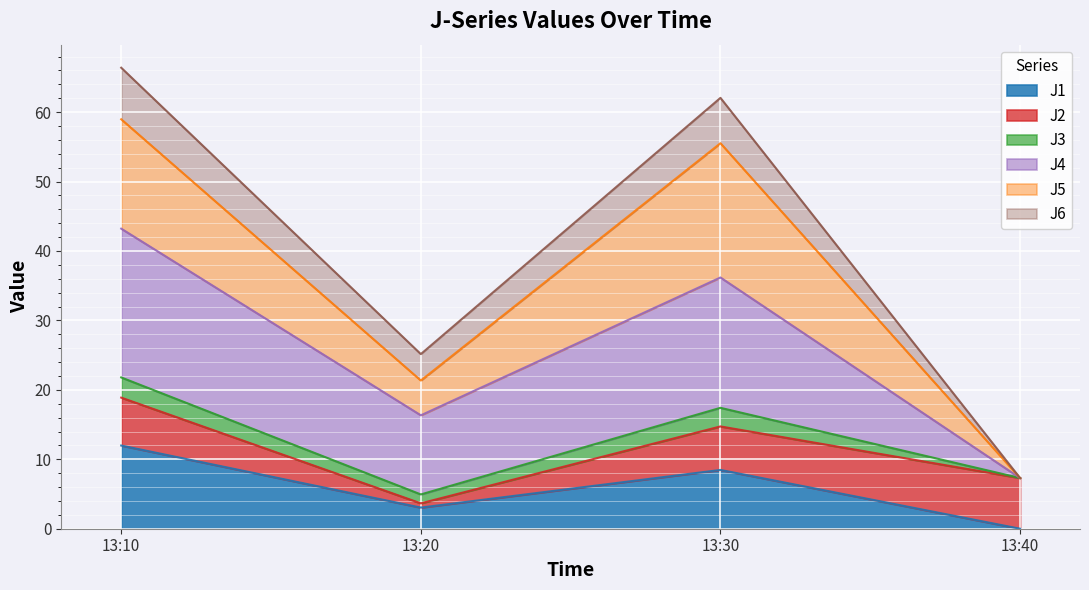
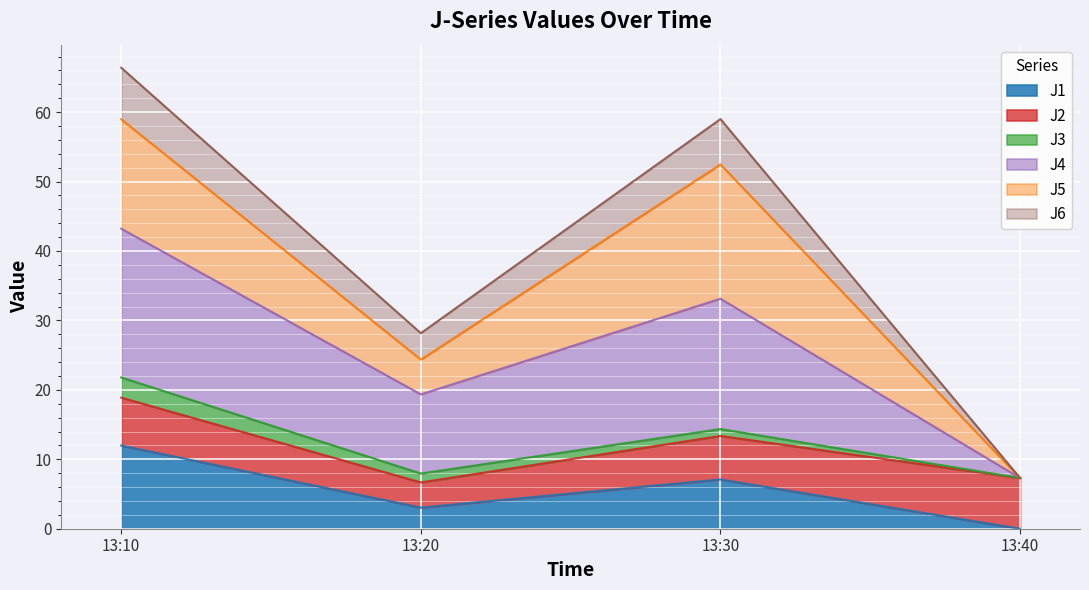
  {
    "J1": {
      "13:10": 12,
      "13:20": 3,
-     "13:30": 8,
+     "13:30": 7,
      "13:40": 0
    },
    "J2": {
      "13:10": 7,
-     "13:20": 1,
+     "13:20": 4,
      "13:30": 6
    },
    "J3": {
      "13:10": 3,
      "13:20": 1,
-     "13:30": 3
+     "13:30": 1
    },
    "J5": {
      "13:10": 16,
      "13:20": 5,
      "13:30": 19
    }
  }
